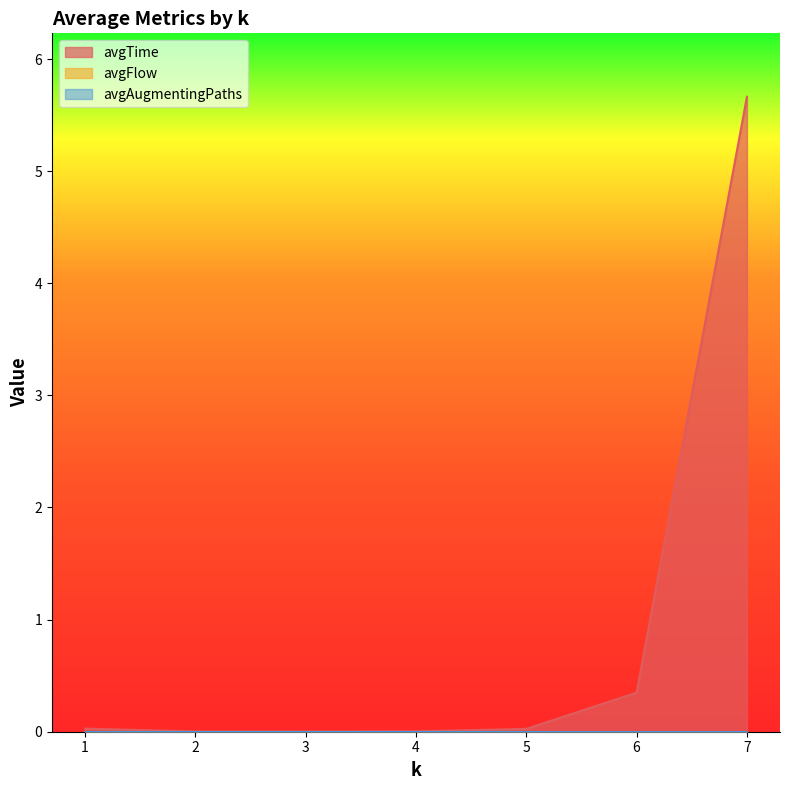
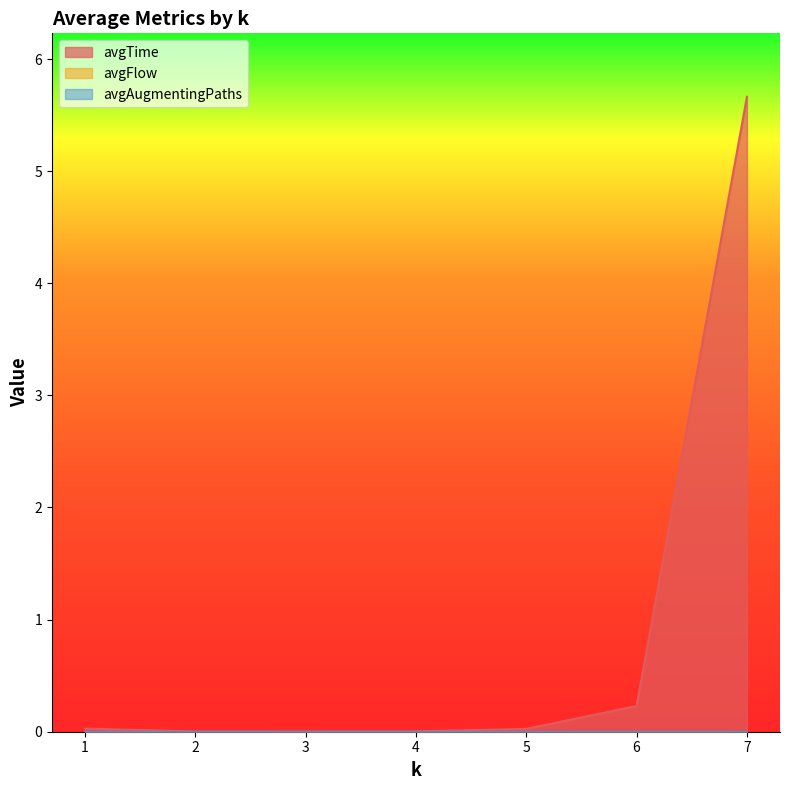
  {
    "avgTime": {
      "1": 0.03,
      "5": 0.03,
-     "6": 0.35,
+     "6": 0.23,
      "7": 5.66
    },
    "avgAugmentingPaths": {
      "1": 0.00,
      "5": 0.00,
      "6": 0.00,
      "7": 0.00
    }
  }
